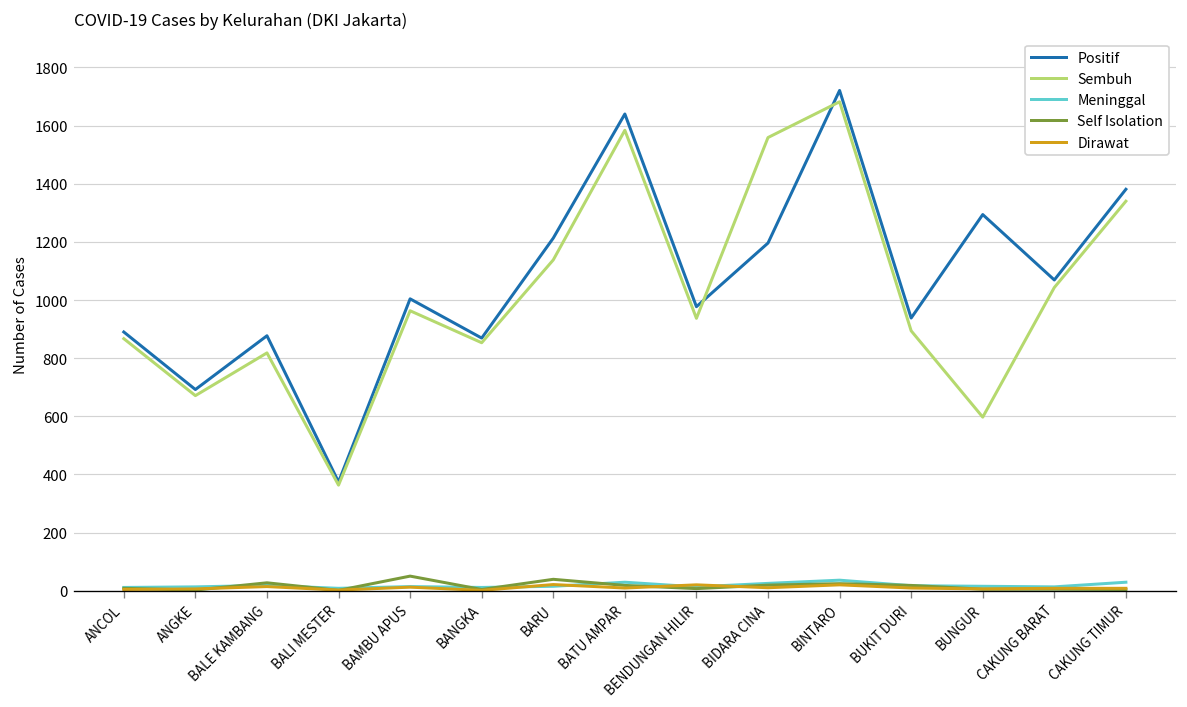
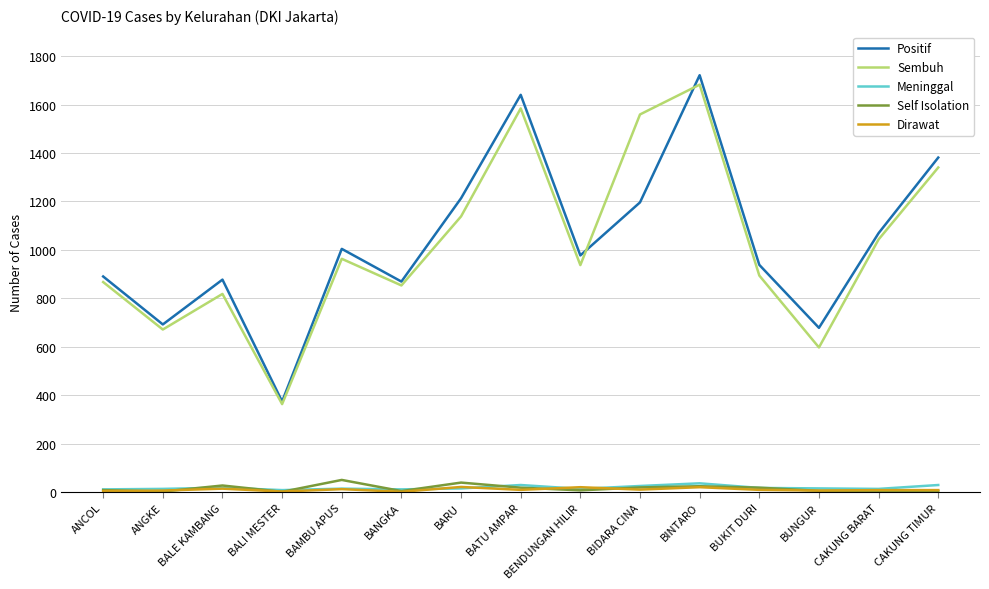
  {
    "Positif": {
      "ANCOL": 890,
      "ANGKE": 690,
      "BALE KAMBANG": 880,
      "BALI MESTER": 370,
      "BAMBU APUS": 1000,
      "BANGKA": 870,
      "BARU": 1210,
      "BATU AMPAR": 1640,
      "BENDUNGAN HILIR": 980,
      "BIDARA CINA": 1200,
      "BINTARO": 1720,
      "BUKIT DURI": 940,
-     "BUNGUR": 1290,
+     "BUNGUR": 680,
      "CAKUNG BARAT": 1070,
      "CAKUNG TIMUR": 1380
    },
    "Sembuh": {
      "ANCOL": 870,
      "ANGKE": 670,
      "BALE KAMBANG": 820,
      "BALI MESTER": 360,
      "BAMBU APUS": 960,
      "BANGKA": 850,
      "BARU": 1140,
      "BATU AMPAR": 1580,
      "BENDUNGAN HILIR": 940,
      "BIDARA CINA": 1560,
      "BINTARO": 1680,
      "BUKIT DURI": 890,
      "BUNGUR": 600,
      "CAKUNG BARAT": 1040,
      "CAKUNG TIMUR": 1340
    },
    "Meninggal": {
      "BATU AMPAR": 30,
      "BINTARO": 40,
      "CAKUNG TIMUR": 30
    },
    "Self Isolation": {
      "BAMBU APUS": 50,
      "BARU": 40
    }
  }
